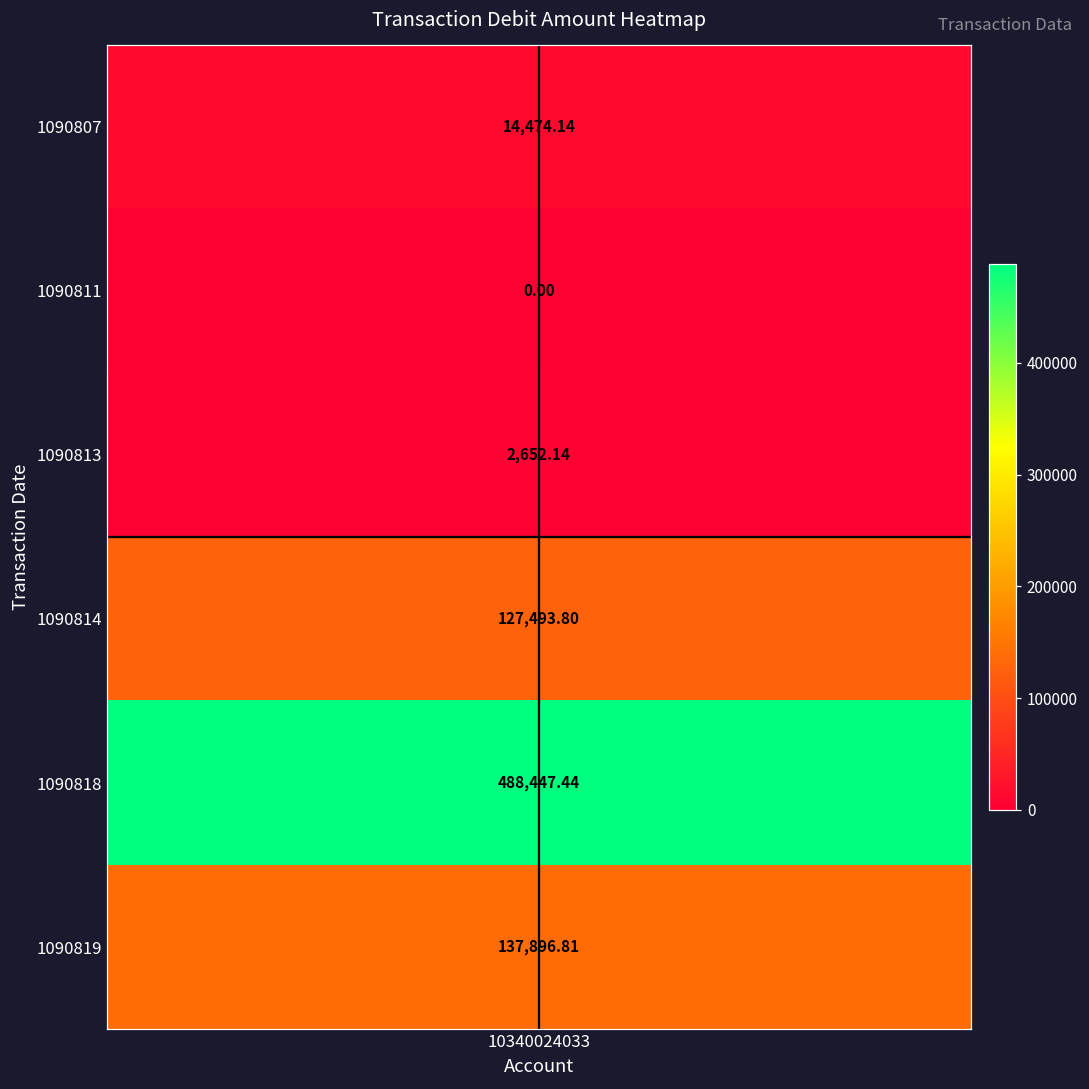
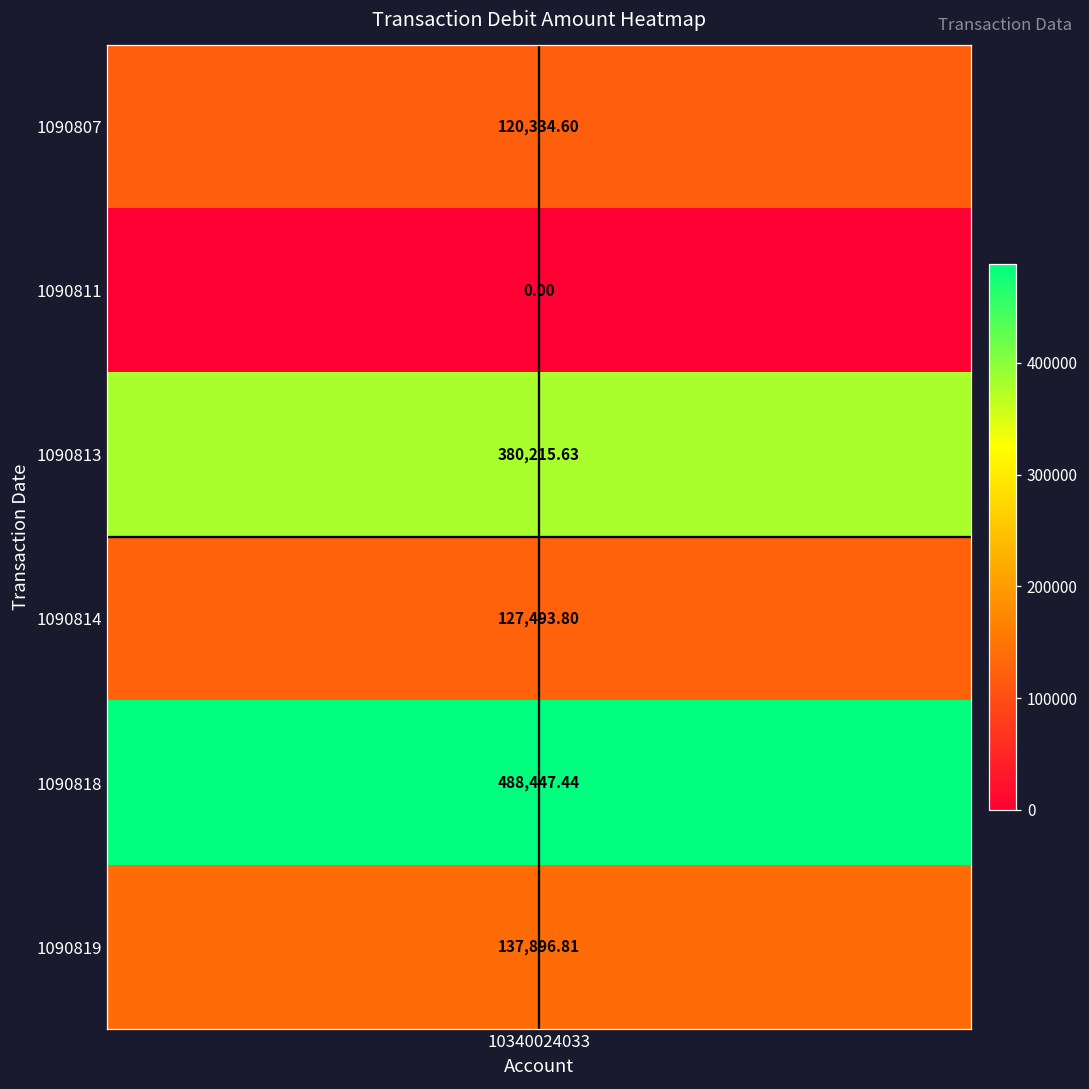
  {
    "1090807": {
-     "10340024033": "14,474.14"
+     "10340024033": "120,334.60"
    },
    "1090811": {
      "10340024033": "0.00"
    },
    "1090813": {
-     "10340024033": "2,652.14"
+     "10340024033": "380,215.63"
    },
    "1090814": {
      "10340024033": "127,493.80"
    },
    "1090818": {
      "10340024033": "488,447.44"
    },
    "1090819": {
      "10340024033": "137,896.81"
    }
  }
